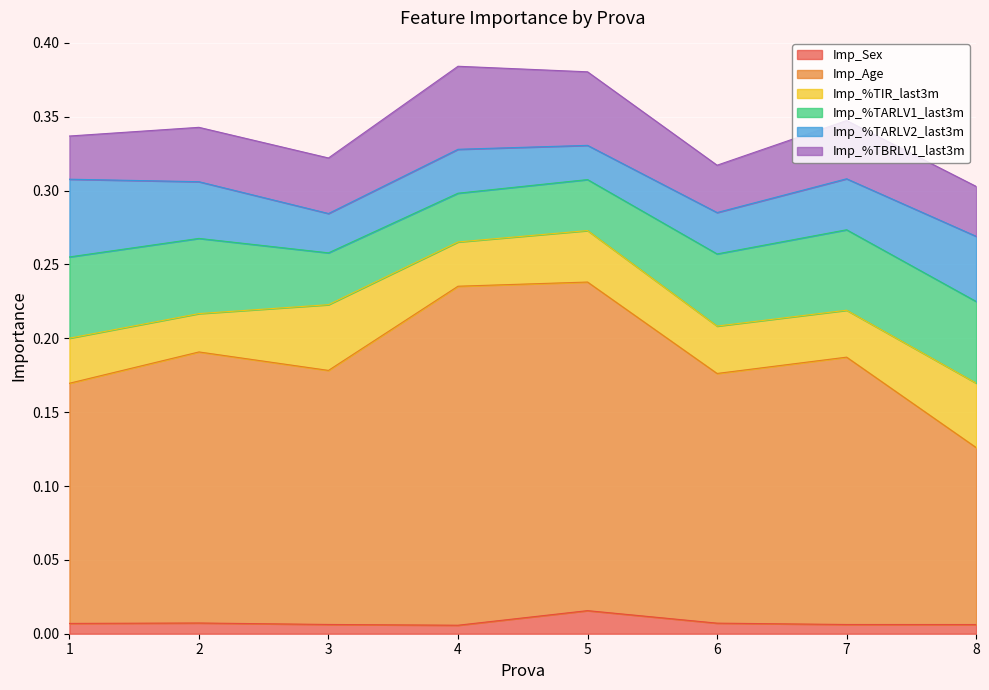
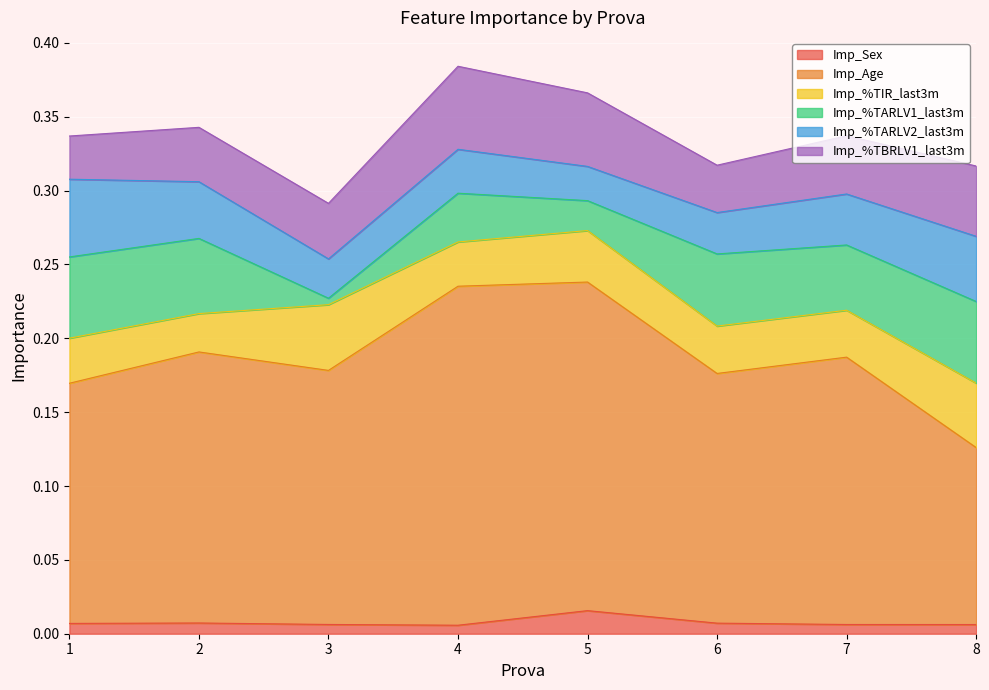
  {
    "Imp_%TIR_last3m": {
      "1": 0.031,
      "2": 0.026,
      "3": 0.044,
      "4": 0.030,
      "5": 0.035,
      "6": 0.032,
      "7": 0.032,
      "8": 0.044
    },
    "Imp_%TARLV1_last3m": {
      "1": 0.055,
      "2": 0.051,
-     "3": 0.035,
+     "3": 0.004,
      "4": 0.033,
-     "5": 0.035,
+     "5": 0.020,
      "6": 0.049,
-     "7": 0.054,
+     "7": 0.044,
      "8": 0.055
    },
    "Imp_%TARLV2_last3m": {
      "1": 0.053,
      "2": 0.038,
      "3": 0.027,
      "4": 0.030,
      "5": 0.023,
      "6": 0.028,
      "7": 0.035,
      "8": 0.044
    },
    "Imp_%TBRLV1_last3m": {
      "1": 0.029,
      "2": 0.037,
      "3": 0.038,
      "4": 0.056,
      "5": 0.050,
      "6": 0.032,
-     "8": 0.034
+     "8": 0.048
    }
  }
